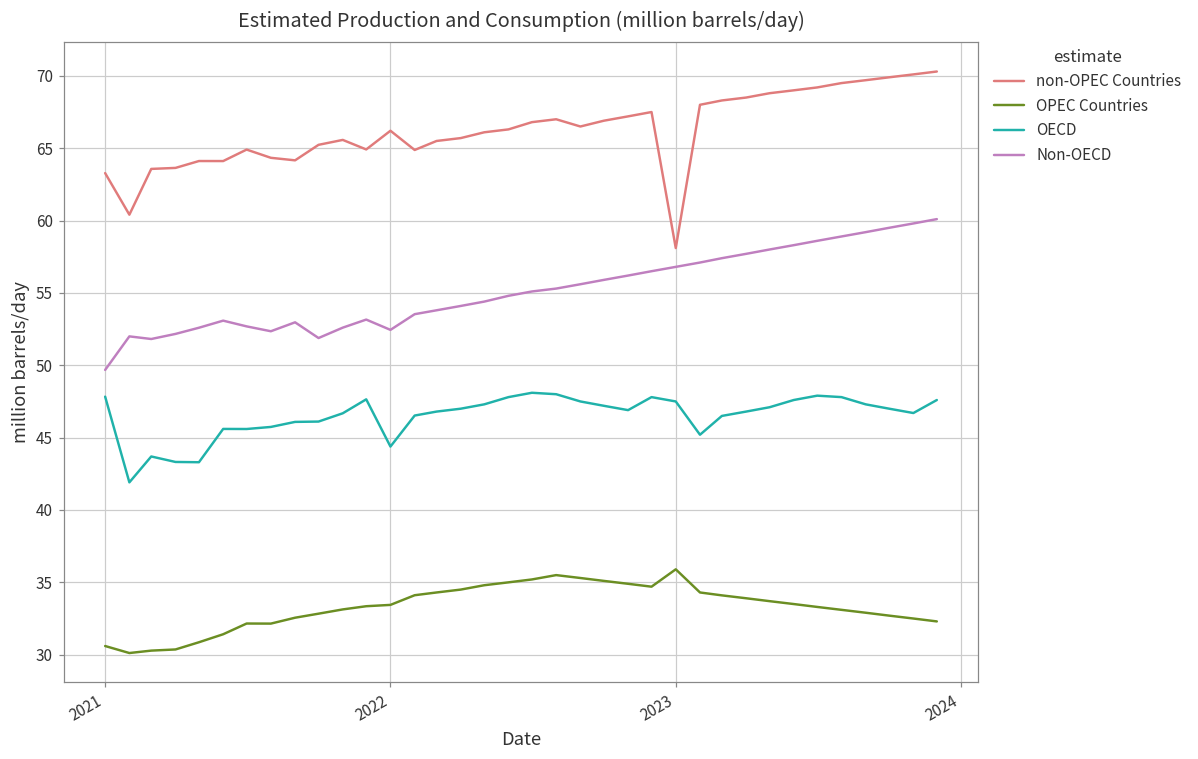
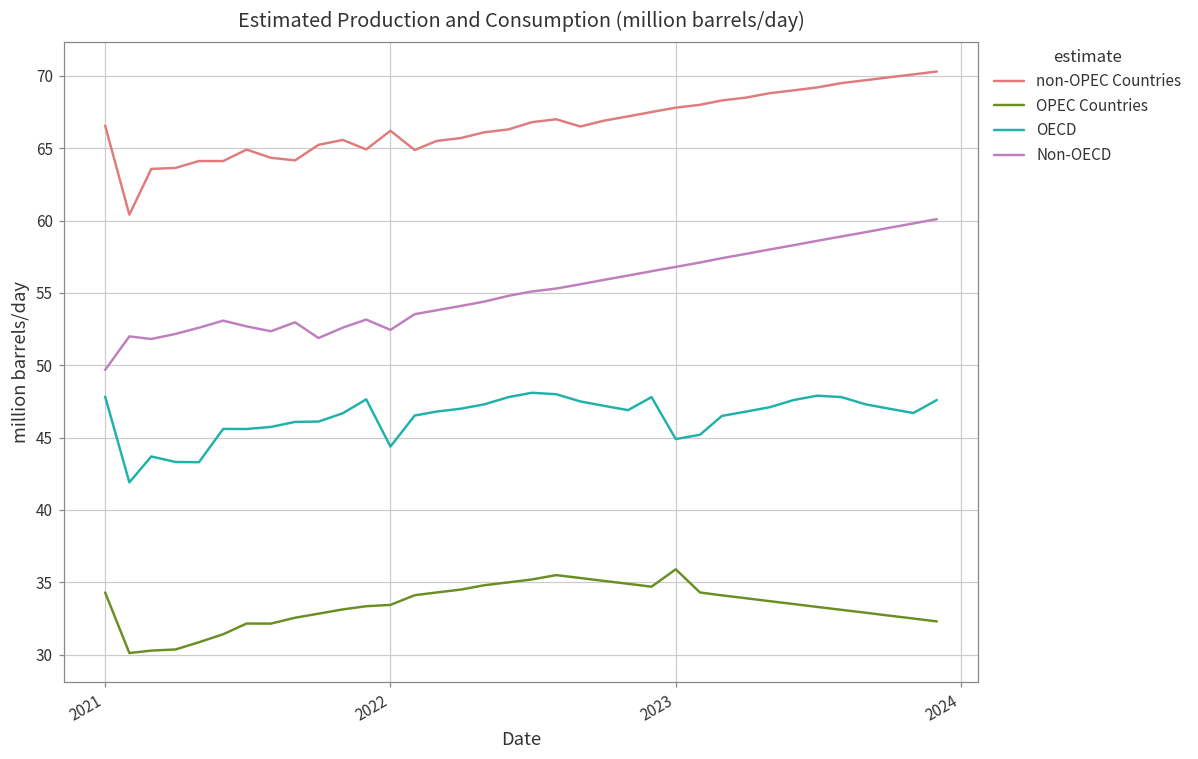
  {
    "non-OPEC Countries": {
-     "2021": 63.3,
+     "2021": 66.6,
      "2022": 66.2,
-     "2023": 58.1
+     "2023": 67.8
    },
    "OPEC Countries": {
-     "2021": 30.6,
+     "2021": 34.3,
      "2022": 33.4,
      "2023": 35.9
    },
    "OECD": {
      "2021": 47.8,
      "2022": 44.4,
-     "2023": 47.5
+     "2023": 44.9
    },
    "Non-OECD": {
      "2021": 49.7,
      "2022": 52.4,
      "2023": 56.8
    }
  }
